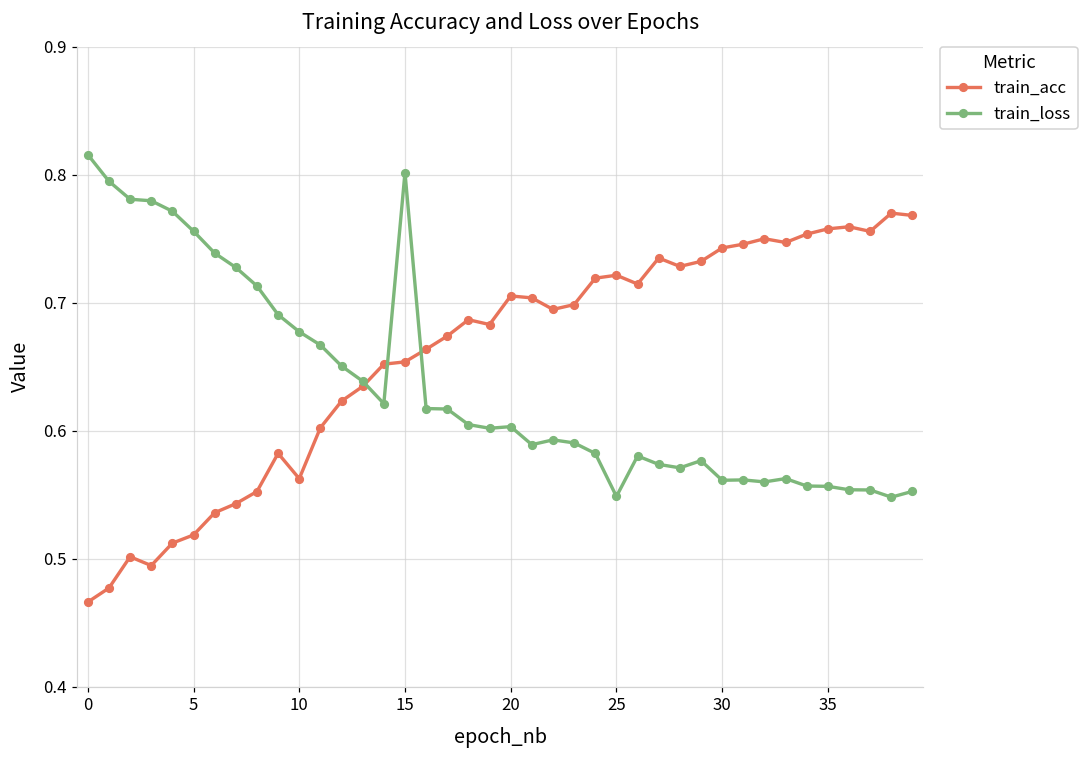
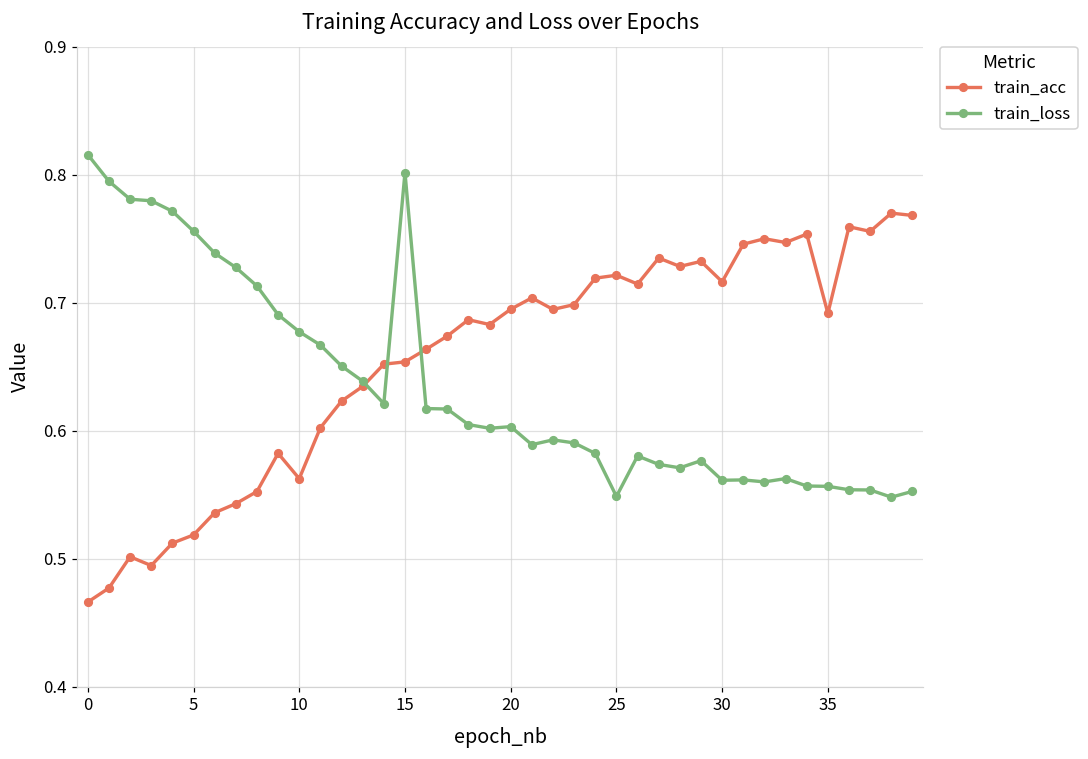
  {
    "train_acc": {
      "0": 0.466,
      "5": 0.519,
      "10": 0.563,
      "15": 0.654,
-     "20": 0.705,
+     "20": 0.695,
      "25": 0.722,
-     "30": 0.743,
-     "35": 0.758
+     "30": 0.716,
+     "35": 0.692
    },
    "train_loss": {
      "0": 0.816,
      "5": 0.756,
      "10": 0.677,
      "15": 0.802,
      "20": 0.603,
      "25": 0.549,
      "30": 0.561,
      "35": 0.557
    }
  }
